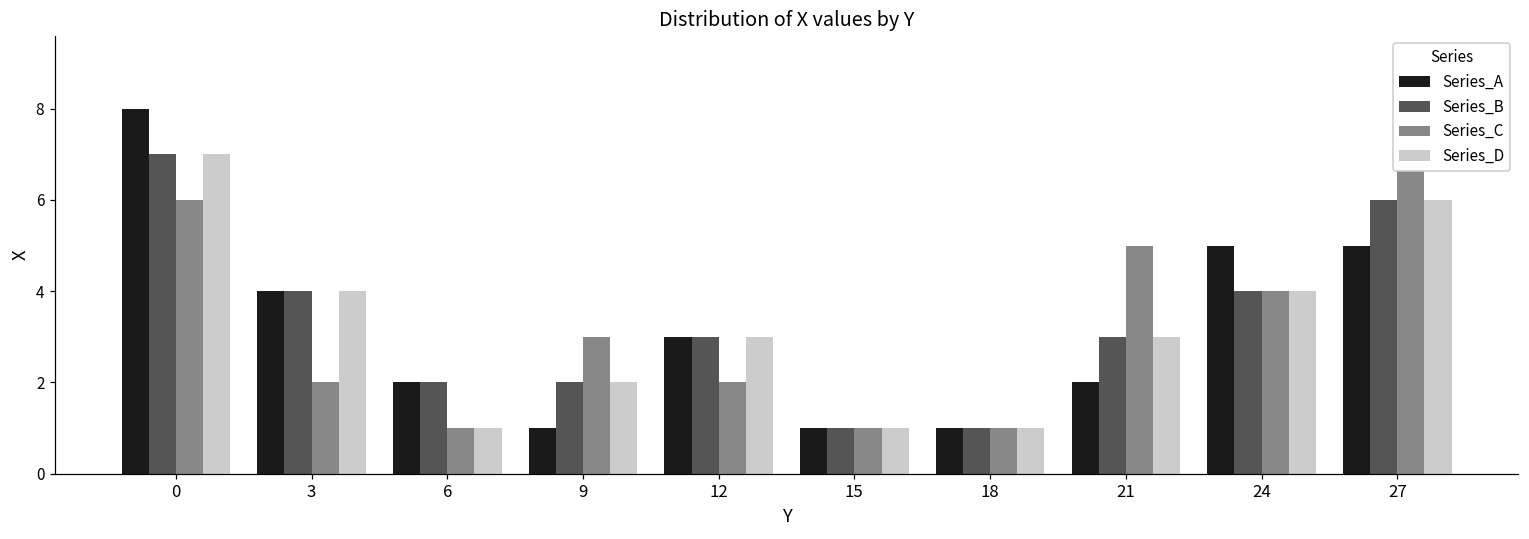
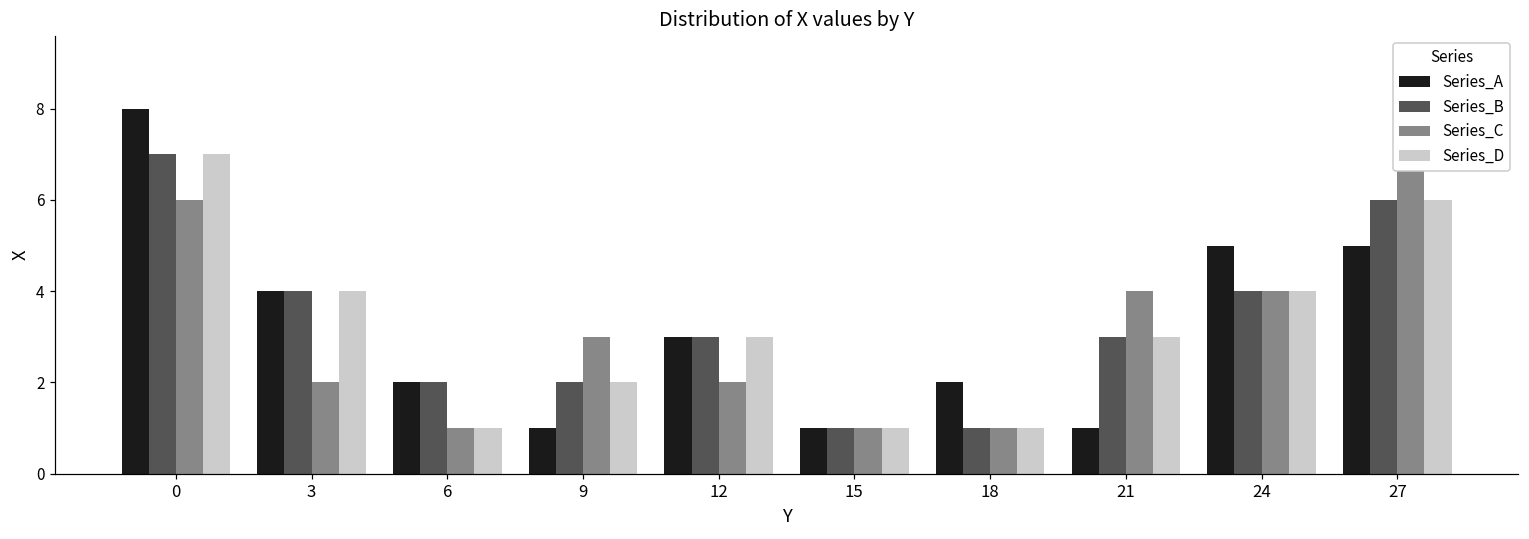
  {
    "Series_A": {
      "0": 8,
      "3": 4,
      "6": 2,
      "9": 1,
      "12": 3,
      "15": 1,
-     "18": 1,
-     "21": 2,
+     "18": 2,
+     "21": 1,
      "24": 5,
      "27": 5
    },
    "Series_B": {
      "0": 7,
      "3": 4,
      "6": 2,
      "9": 2,
      "12": 3,
      "15": 1,
      "18": 1,
      "21": 3,
      "24": 4,
      "27": 6
    },
    "Series_C": {
      "0": 6,
      "3": 2,
      "6": 1,
      "9": 3,
      "12": 2,
      "15": 1,
      "18": 1,
-     "21": 5,
+     "21": 4,
      "24": 4
    },
    "Series_D": {
      "0": 7,
      "3": 4,
      "6": 1,
      "9": 2,
      "12": 3,
      "15": 1,
      "18": 1,
      "21": 3,
      "24": 4,
      "27": 6
    }
  }
